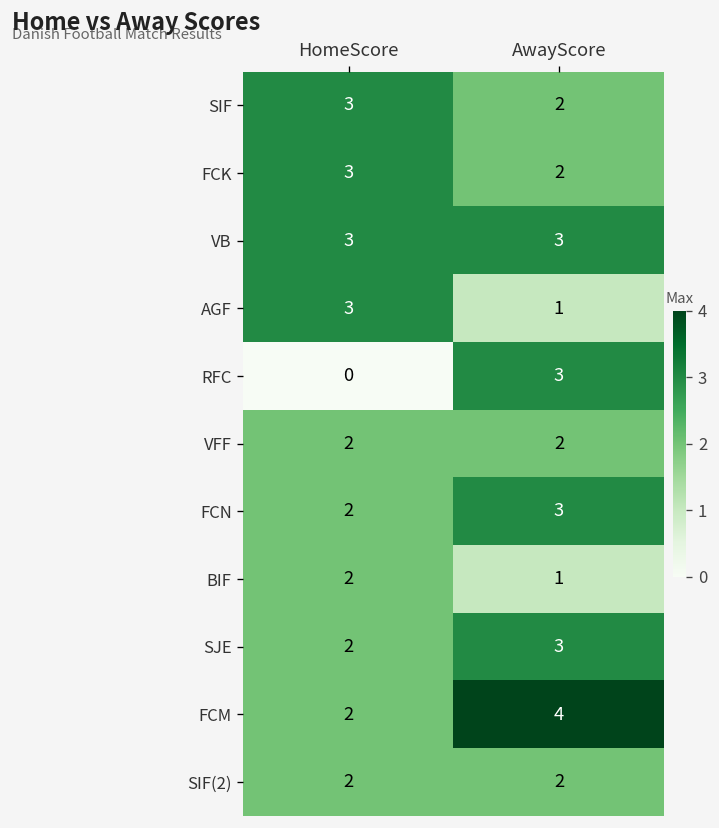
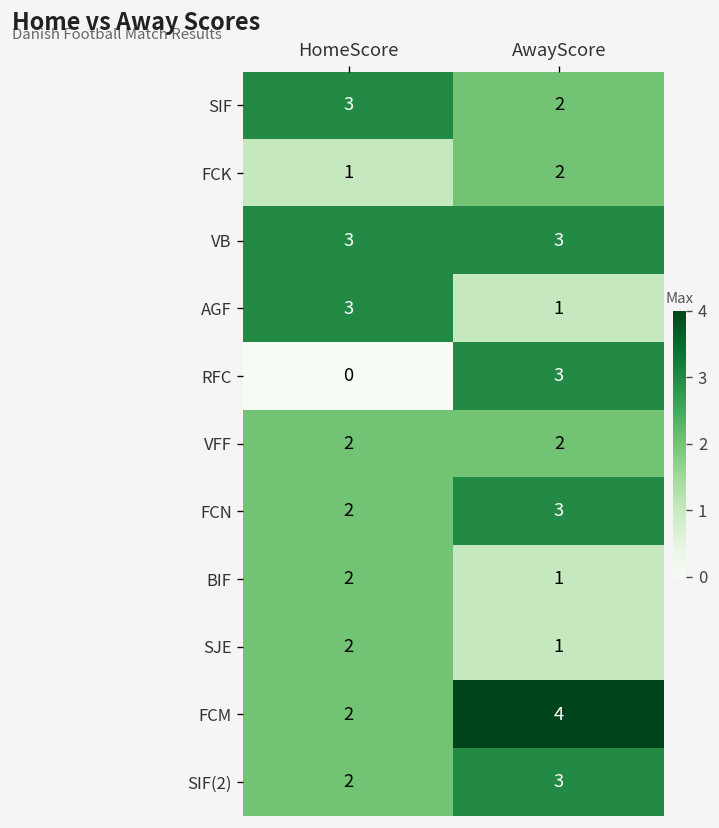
  {
    "SIF": {
      "HomeScore": 3,
      "AwayScore": 2
    },
    "FCK": {
-     "HomeScore": 3,
+     "HomeScore": 1,
      "AwayScore": 2
    },
    "VB": {
      "HomeScore": 3,
      "AwayScore": 3
    },
    "AGF": {
      "HomeScore": 3,
      "AwayScore": 1
    },
    "RFC": {
      "HomeScore": 0,
      "AwayScore": 3
    },
    "VFF": {
      "HomeScore": 2,
      "AwayScore": 2
    },
    "FCN": {
      "HomeScore": 2,
      "AwayScore": 3
    },
    "BIF": {
      "HomeScore": 2,
      "AwayScore": 1
    },
    "SJE": {
      "HomeScore": 2,
-     "AwayScore": 3
+     "AwayScore": 1
    },
    "FCM": {
      "HomeScore": 2,
      "AwayScore": 4
    },
    "SIF(2)": {
      "HomeScore": 2,
-     "AwayScore": 2
+     "AwayScore": 3
    }
  }
